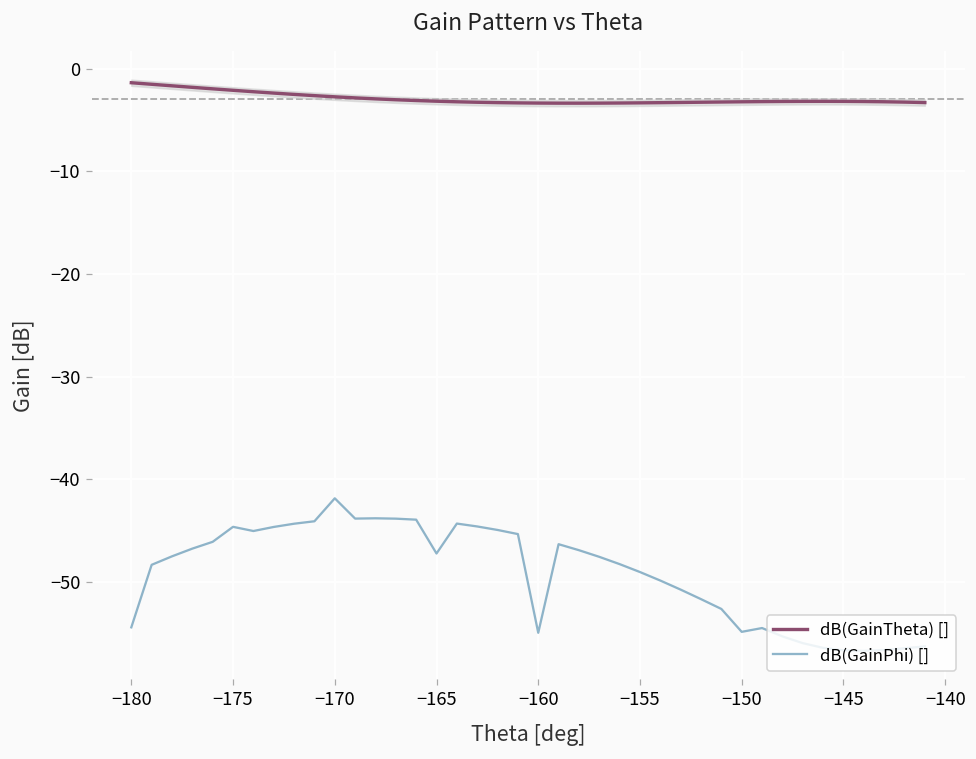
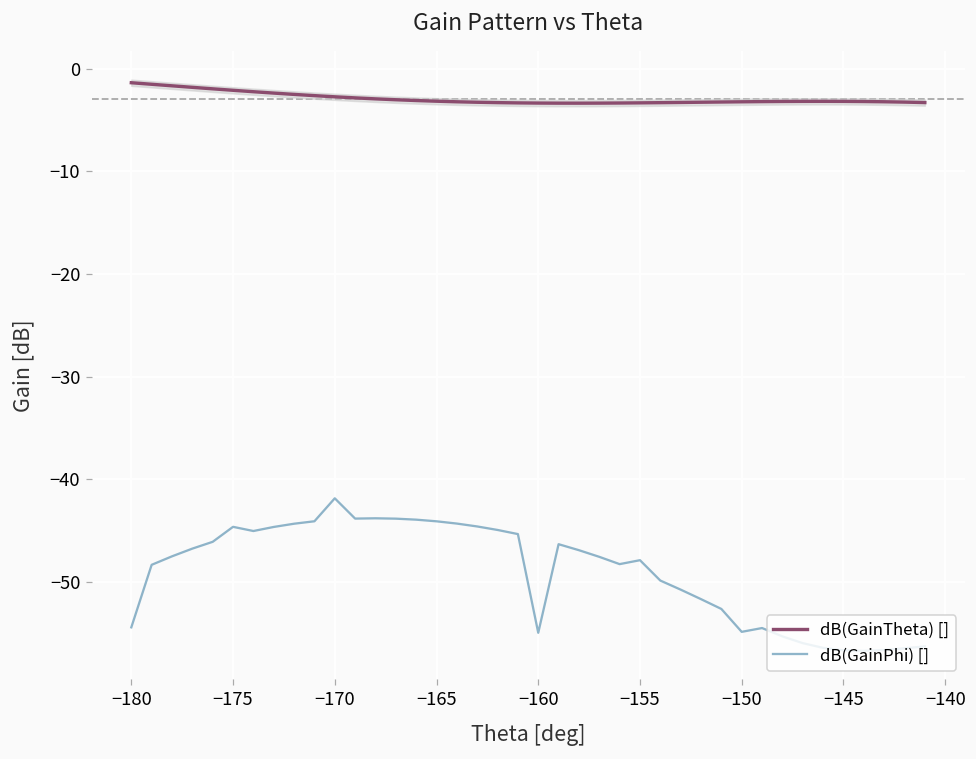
  {
    "dB(GainTheta) []": {
      "−180": -1,
      "−175": -2,
      "−170": -3,
      "−165": -3,
      "−160": -3,
      "−155": -3,
      "−150": -3,
      "−145": -3
    },
    "dB(GainPhi) []": {
      "−180": -54,
      "−175": -45,
      "−170": -42,
-     "−165": -47,
+     "−165": -44,
      "−160": -55,
-     "−155": -49,
+     "−155": -48,
      "−150": -55
    }
  }
